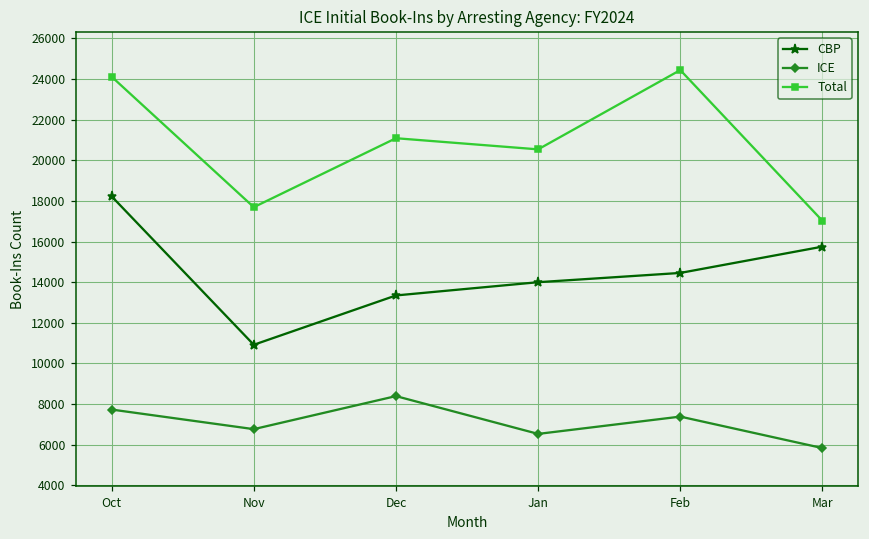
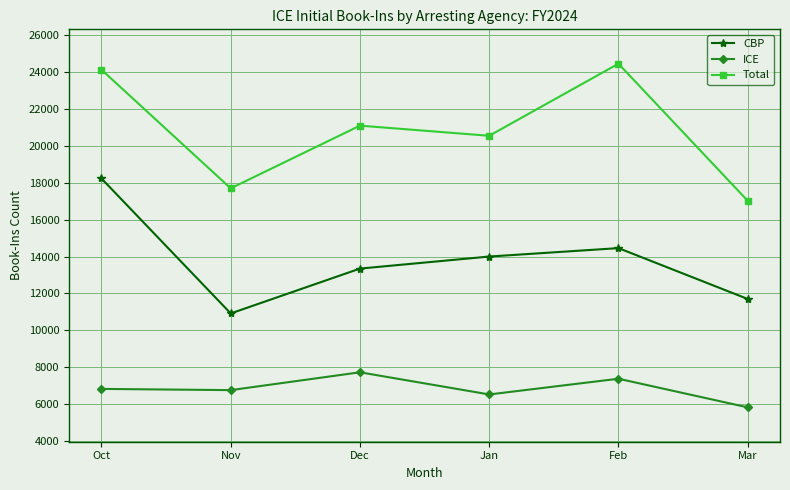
  {
    "CBP": {
      "Oct": 18200,
      "Nov": 10900,
      "Dec": 13300,
      "Jan": 14000,
      "Feb": 14500,
-     "Mar": 15800
+     "Mar": 11700
    },
    "ICE": {
-     "Oct": 7700,
+     "Oct": 6800,
      "Nov": 6800,
-     "Dec": 8400,
+     "Dec": 7700,
      "Jan": 6500,
      "Feb": 7400,
      "Mar": 5800
    },
    "Total": {
      "Oct": 24100,
      "Nov": 17700,
      "Dec": 21100,
      "Jan": 20500,
      "Feb": 24400,
      "Mar": 17000
    }
  }
